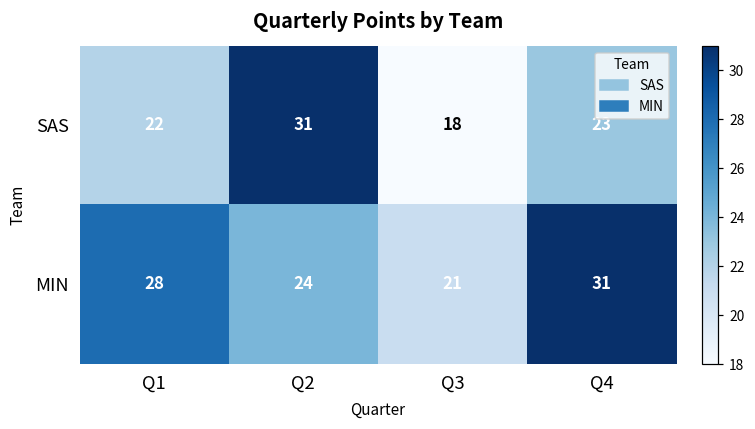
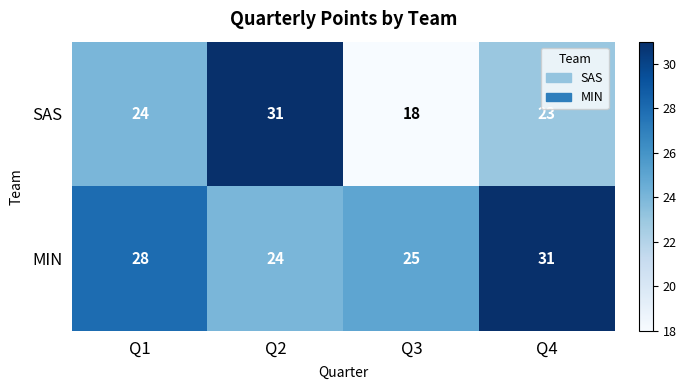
  {
    "SAS": {
-     "Q1": 22,
+     "Q1": 24,
      "Q2": 31,
      "Q3": 18
    },
    "MIN": {
      "Q1": 28,
      "Q2": 24,
-     "Q3": 21,
+     "Q3": 25,
      "Q4": 31
    }
  }
